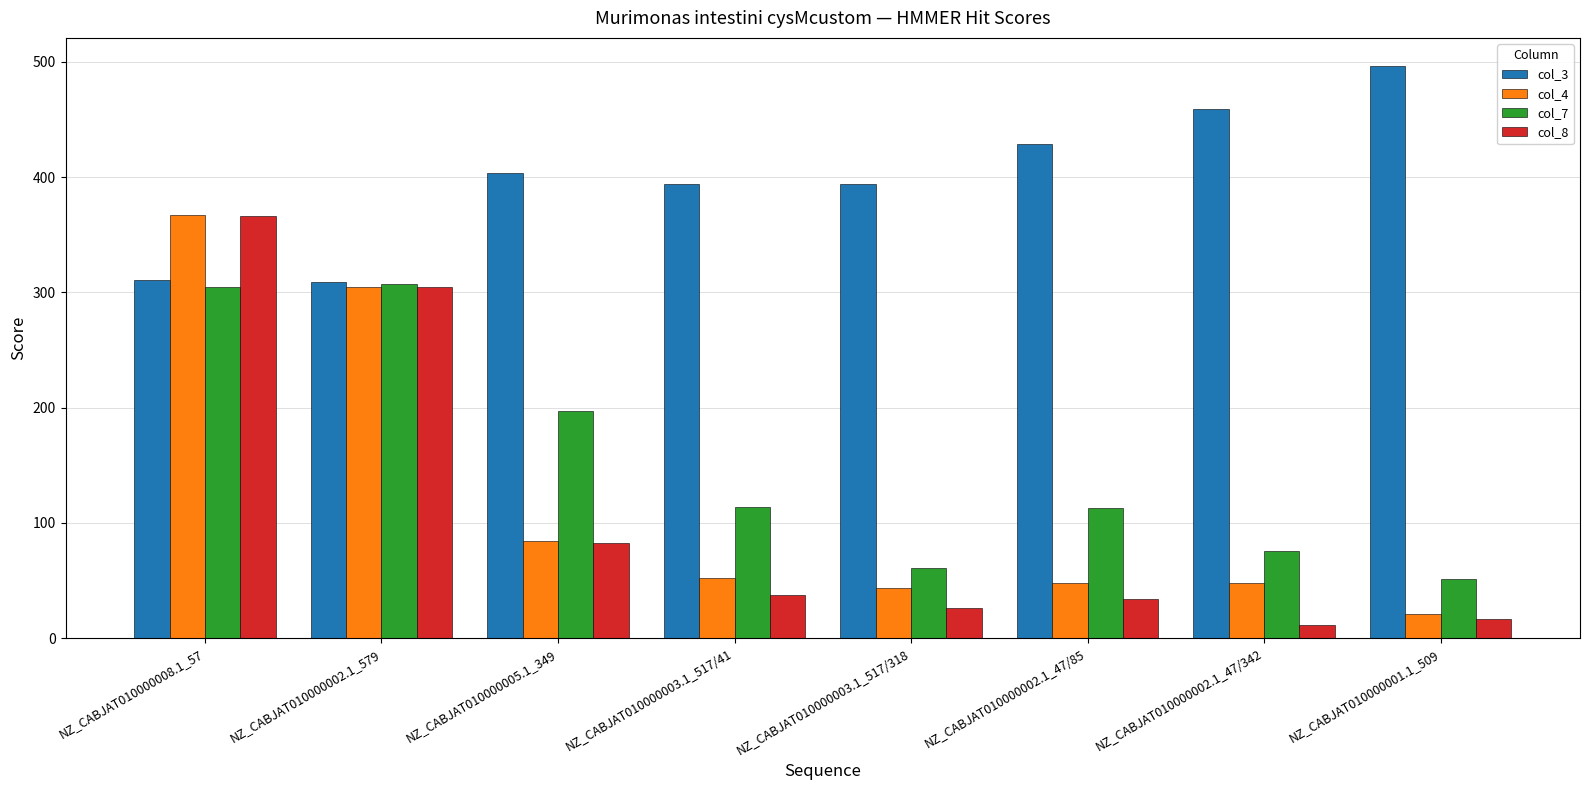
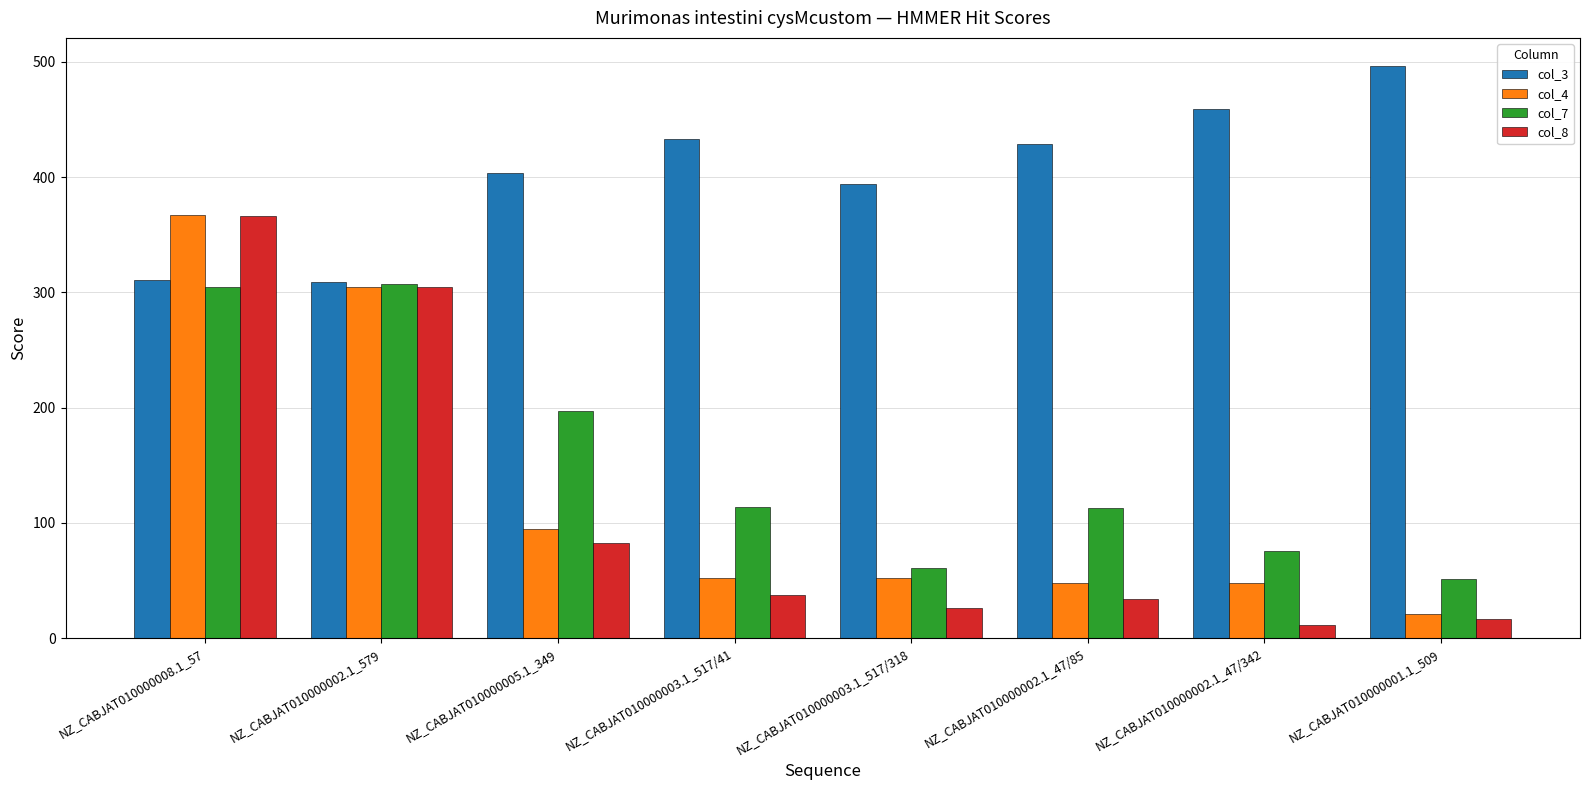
  {
    "col_3": {
      "NZ_CABJAT010000008.1_57": 311,
      "NZ_CABJAT010000002.1_579": 309,
      "NZ_CABJAT010000005.1_349": 404,
-     "NZ_CABJAT010000003.1_517/41": 394,
+     "NZ_CABJAT010000003.1_517/41": 433,
      "NZ_CABJAT010000003.1_517/318": 394,
      "NZ_CABJAT010000002.1_47/85": 429,
      "NZ_CABJAT010000002.1_47/342": 459,
      "NZ_CABJAT010000001.1_509": 496
    },
    "col_4": {
      "NZ_CABJAT010000008.1_57": 367,
      "NZ_CABJAT010000002.1_579": 305,
-     "NZ_CABJAT010000005.1_349": 84,
+     "NZ_CABJAT010000005.1_349": 95,
      "NZ_CABJAT010000003.1_517/41": 52,
-     "NZ_CABJAT010000003.1_517/318": 44,
+     "NZ_CABJAT010000003.1_517/318": 52,
      "NZ_CABJAT010000002.1_47/85": 48,
      "NZ_CABJAT010000002.1_47/342": 48,
      "NZ_CABJAT010000001.1_509": 21
    },
    "col_7": {
      "NZ_CABJAT010000008.1_57": 305,
      "NZ_CABJAT010000002.1_579": 307,
      "NZ_CABJAT010000005.1_349": 197,
      "NZ_CABJAT010000003.1_517/41": 114,
      "NZ_CABJAT010000003.1_517/318": 61,
      "NZ_CABJAT010000002.1_47/85": 113,
      "NZ_CABJAT010000002.1_47/342": 76,
      "NZ_CABJAT010000001.1_509": 51
    },
    "col_8": {
      "NZ_CABJAT010000008.1_57": 367,
      "NZ_CABJAT010000002.1_579": 305,
      "NZ_CABJAT010000005.1_349": 83,
      "NZ_CABJAT010000003.1_517/41": 37,
      "NZ_CABJAT010000003.1_517/318": 26,
      "NZ_CABJAT010000002.1_47/85": 34,
      "NZ_CABJAT010000002.1_47/342": 11,
      "NZ_CABJAT010000001.1_509": 16
    }
  }
